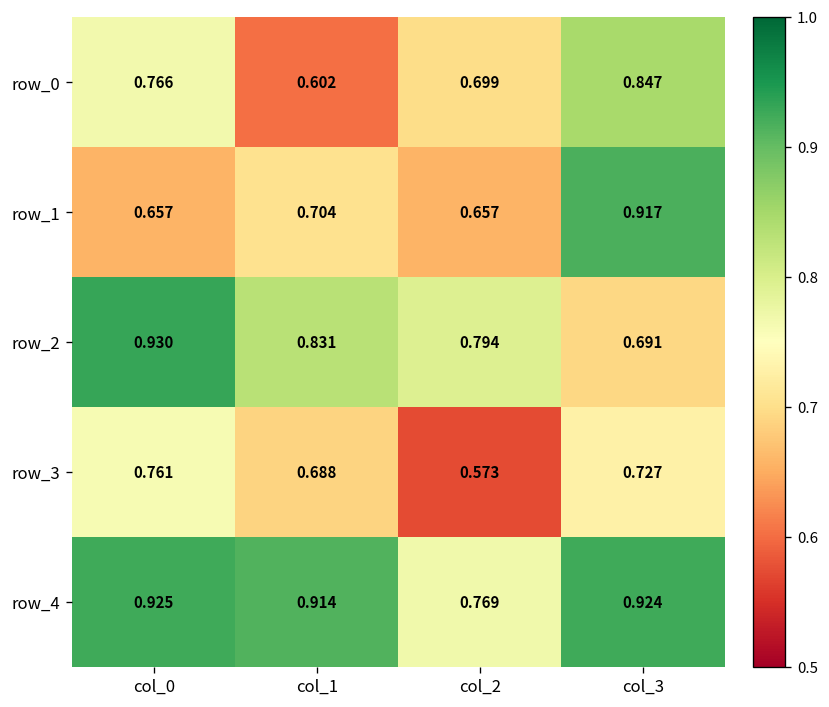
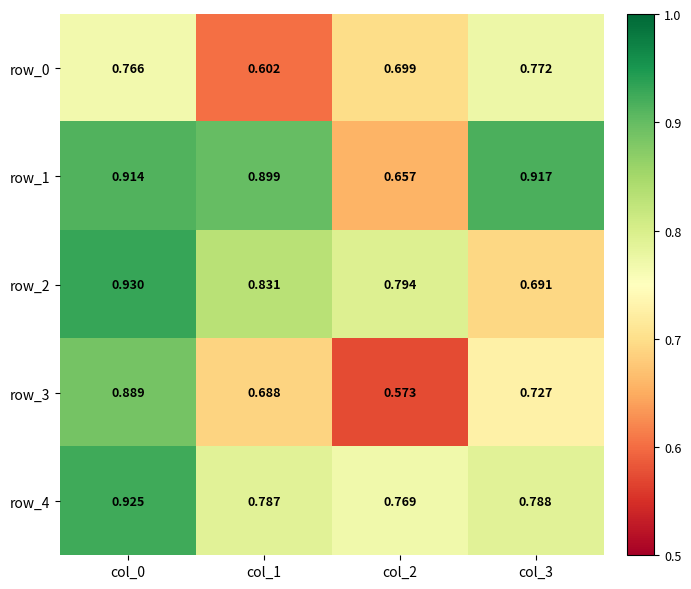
  {
    "row_0": {
      "col_0": 0.766,
      "col_1": 0.602,
      "col_2": 0.699,
-     "col_3": 0.847
+     "col_3": 0.772
    },
    "row_1": {
-     "col_0": 0.657,
-     "col_1": 0.704,
+     "col_0": 0.914,
+     "col_1": 0.899,
      "col_2": 0.657,
      "col_3": 0.917
    },
    "row_2": {
      "col_0": 0.930,
      "col_1": 0.831,
      "col_2": 0.794,
      "col_3": 0.691
    },
    "row_3": {
-     "col_0": 0.761,
+     "col_0": 0.889,
      "col_1": 0.688,
      "col_2": 0.573,
      "col_3": 0.727
    },
    "row_4": {
      "col_0": 0.925,
-     "col_1": 0.914,
+     "col_1": 0.787,
      "col_2": 0.769,
-     "col_3": 0.924
+     "col_3": 0.788
    }
  }
